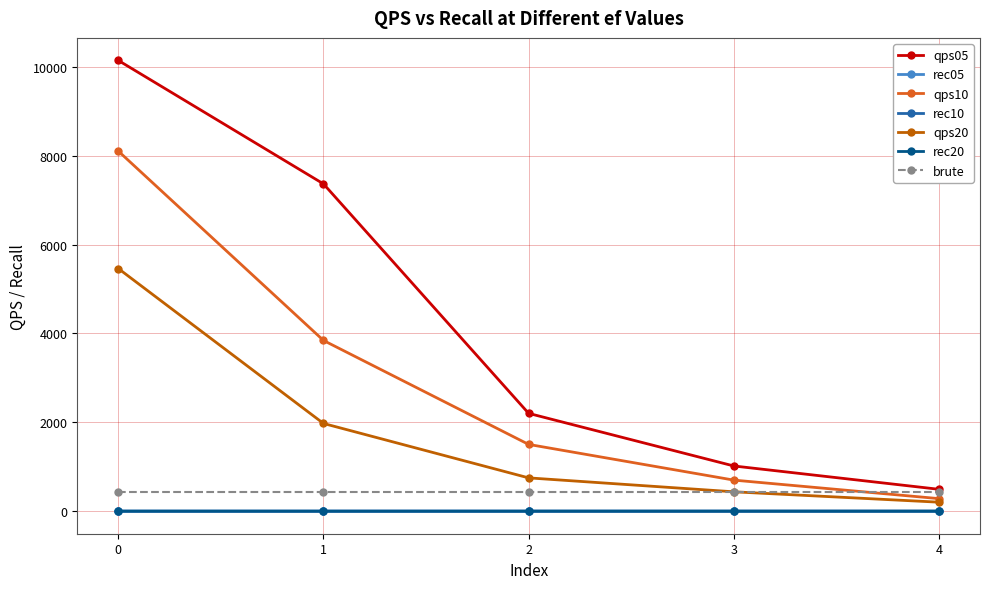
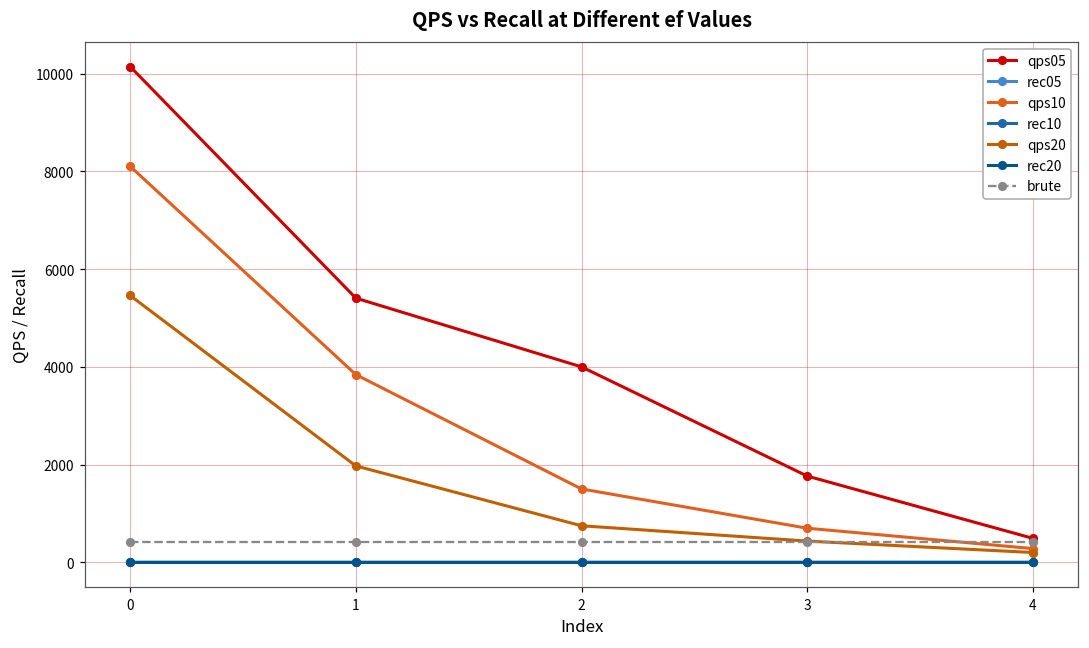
  {
    "qps05": {
      "0": 10100,
-     "1": 7400,
-     "2": 2200,
-     "3": 1000,
+     "1": 5400,
+     "2": 4000,
+     "3": 1800,
      "4": 500
    },
    "rec20": {
      "0": 0,
      "1": 0,
      "2": 0,
      "3": 0,
      "4": 0
    },
    "brute": {
      "0": 400,
      "1": 400,
      "2": 400,
      "4": 400
    }
  }
